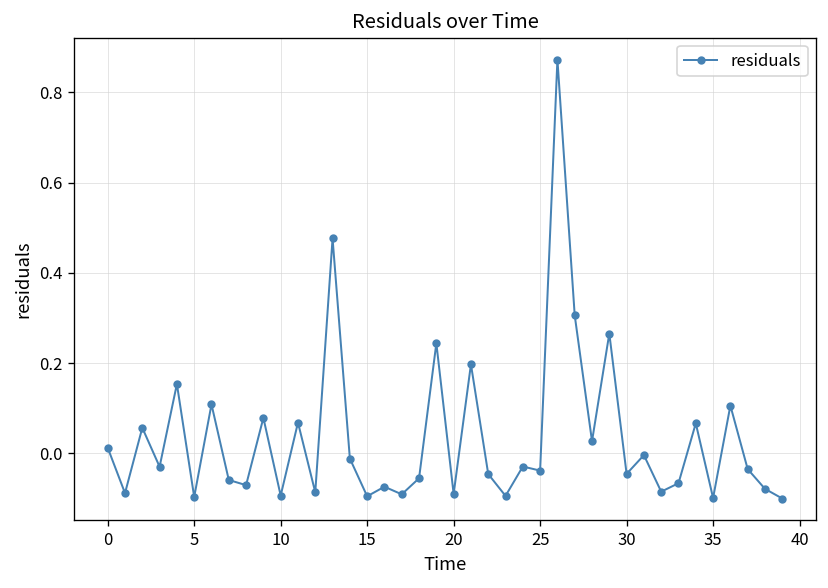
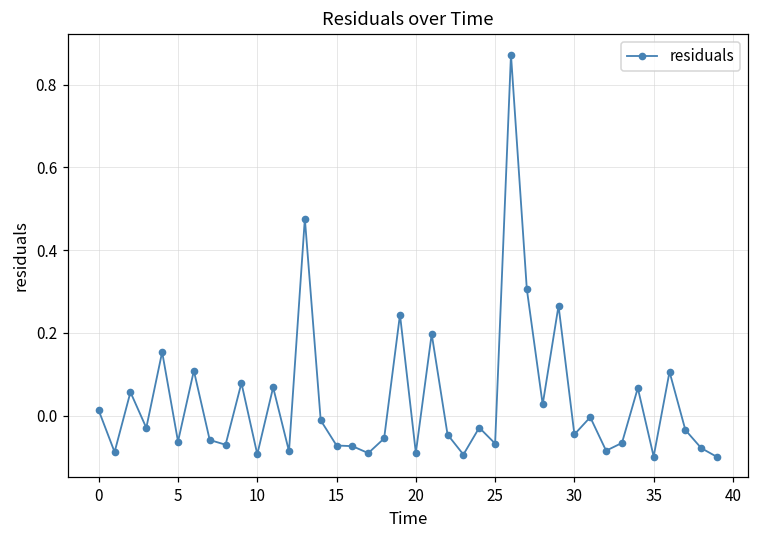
  {
    "0": 0.01,
-   "5": -0.10,
+   "5": -0.06,
    "10": -0.09,
-   "15": -0.09,
+   "15": -0.07,
    "20": -0.09,
-   "25": -0.04,
+   "25": -0.07,
    "30": -0.05,
    "35": -0.10
  }
